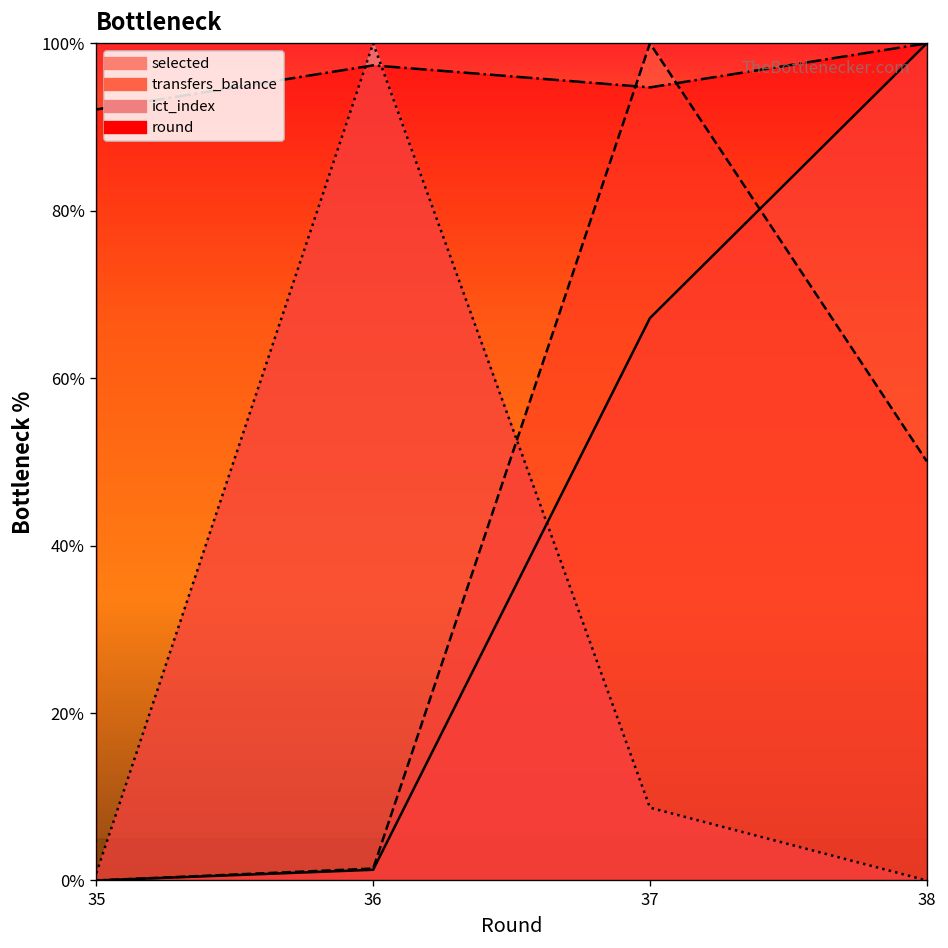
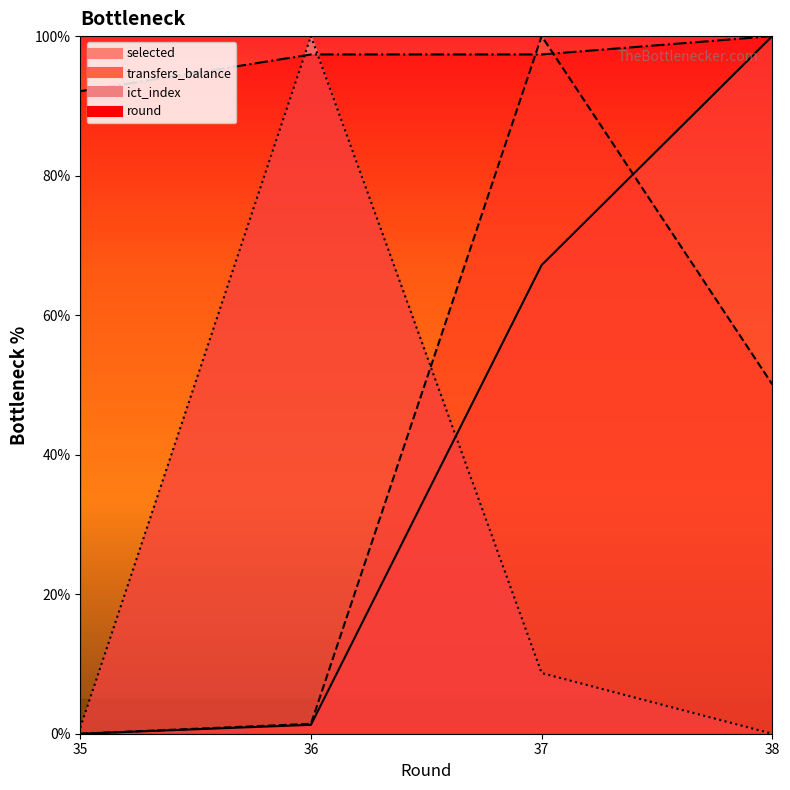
  {
    "round": {
      "35": "92%",
      "36": "97%",
-     "37": "95%"
+     "37": "97%"
    }
  }
